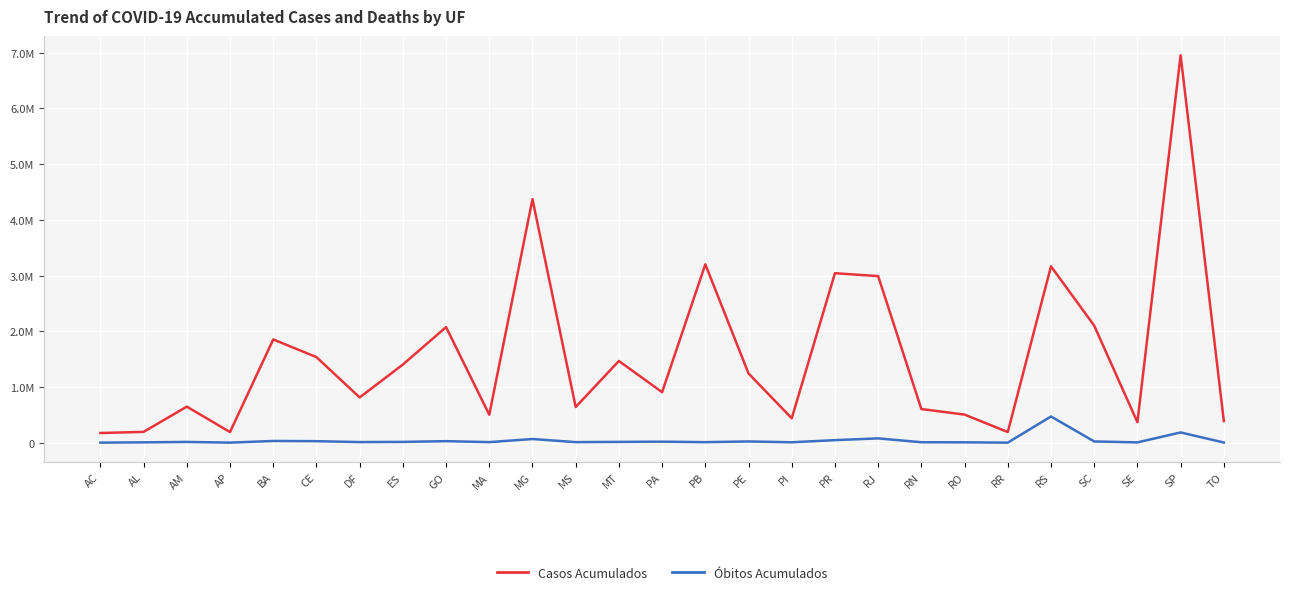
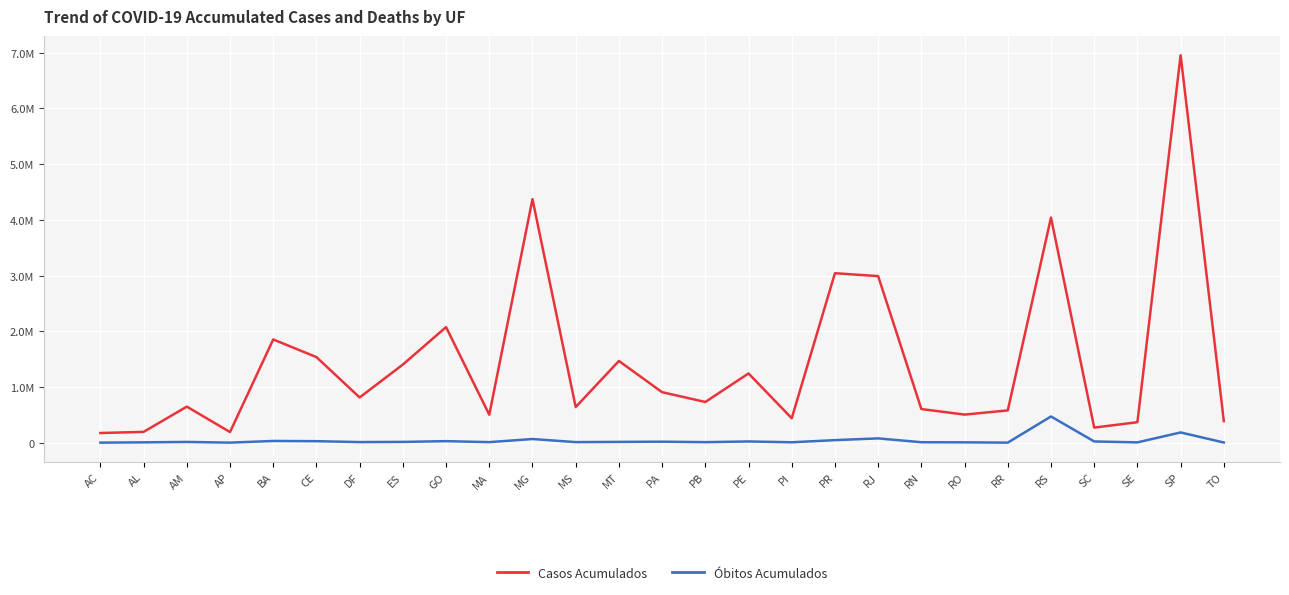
  {
    "Casos Acumulados": {
      "AC": 200000,
      "AL": 200000,
      "AM": 600000,
      "AP": 200000,
      "BA": 1900000,
      "CE": 1500000,
      "DF": 800000,
      "ES": 1400000,
      "GO": 2100000,
      "MA": 500000,
      "MG": 4400000,
      "MS": 600000,
      "MT": 1500000,
      "PA": 900000,
-     "PB": 3200000,
+     "PB": 700000,
      "PE": 1200000,
      "PI": 400000,
      "PR": 3000000,
      "RJ": 3000000,
      "RN": 600000,
      "RO": 500000,
-     "RR": 200000,
-     "RS": 3200000,
-     "SC": 2100000,
+     "RR": 600000,
+     "RS": 4000000,
+     "SC": 300000,
      "SE": 400000,
      "SP": 7000000,
      "TO": 400000
    },
    "Óbitos Acumulados": {
      "AC": 0,
      "AL": 0,
      "AM": 0,
      "AP": 0,
      "BA": 0,
      "CE": 0,
      "DF": 0,
      "ES": 0,
      "GO": 0,
      "MA": 0,
      "MG": 100000,
      "MS": 0,
      "MT": 0,
      "PA": 0,
      "PB": 0,
      "PE": 0,
      "PI": 0,
      "PR": 0,
      "RJ": 100000,
      "RN": 0,
      "RO": 0,
      "RR": 0,
      "RS": 500000,
      "SC": 0,
      "SE": 0,
      "SP": 200000,
      "TO": 0
    }
  }
